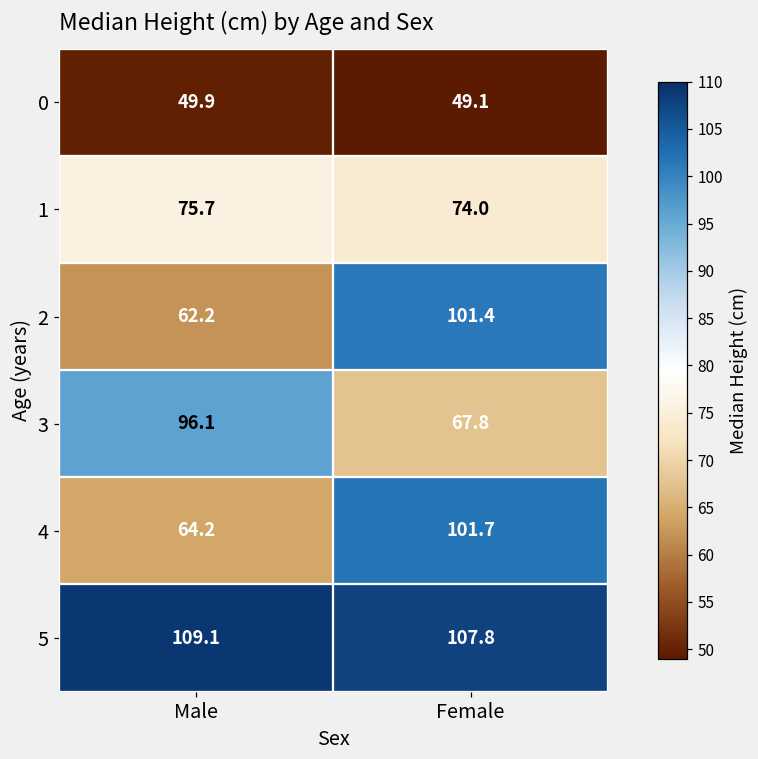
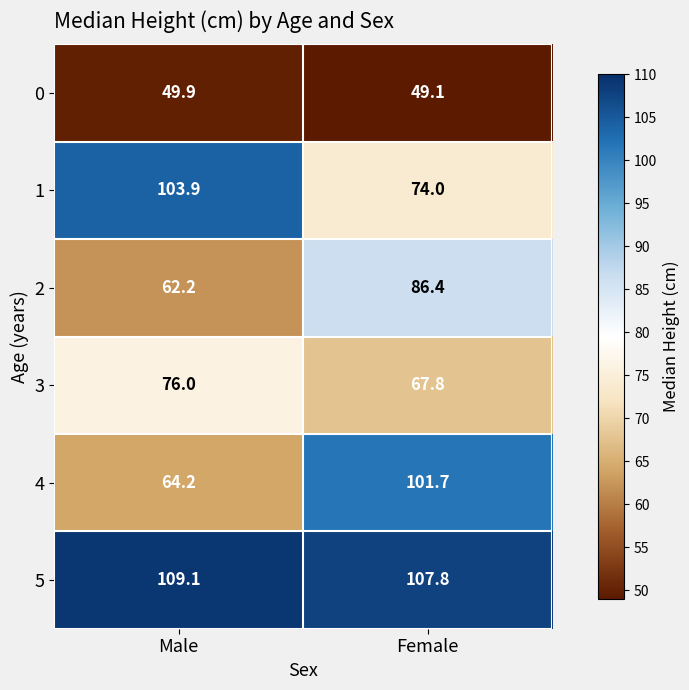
  {
    "0": {
      "Male": 49.9,
      "Female": 49.1
    },
    "1": {
-     "Male": 75.7,
+     "Male": 103.9,
      "Female": 74.0
    },
    "2": {
      "Male": 62.2,
-     "Female": 101.4
+     "Female": 86.4
    },
    "3": {
-     "Male": 96.1,
+     "Male": 76.0,
      "Female": 67.8
    },
    "4": {
      "Male": 64.2,
      "Female": 101.7
    },
    "5": {
      "Male": 109.1,
      "Female": 107.8
    }
  }
